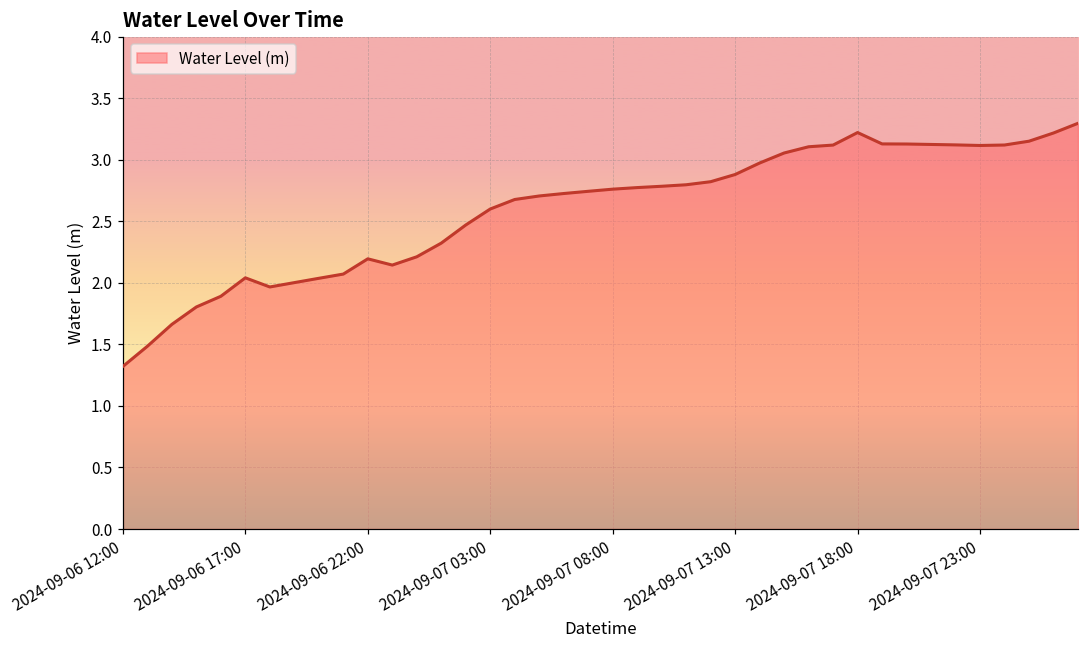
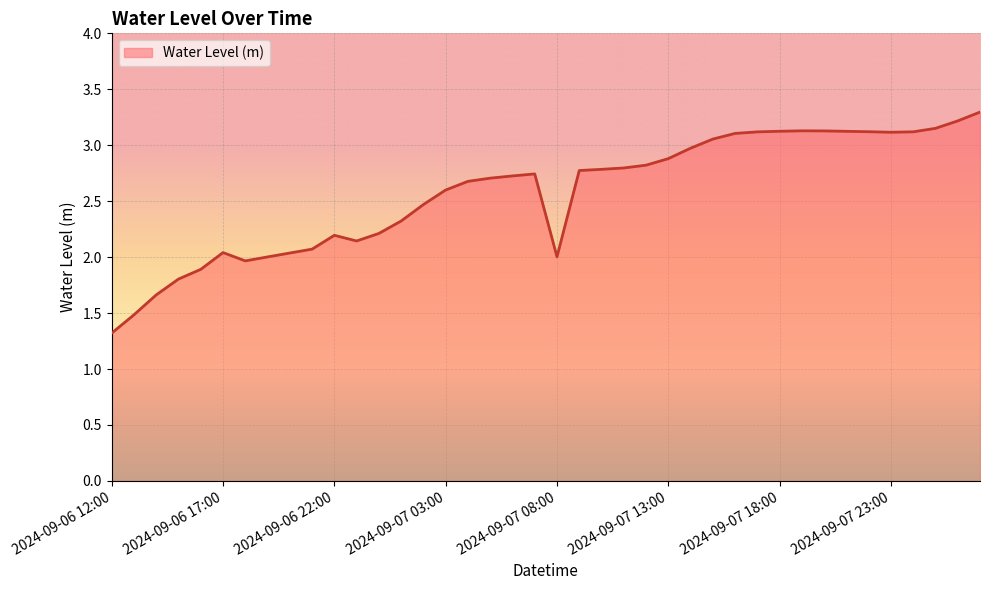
  {
    "2024-09-06 12:00": 1.32,
    "2024-09-06 17:00": 2.04,
    "2024-09-06 22:00": 2.20,
    "2024-09-07 03:00": 2.60,
-   "2024-09-07 08:00": 2.76,
+   "2024-09-07 08:00": 2.00,
    "2024-09-07 13:00": 2.88,
-   "2024-09-07 18:00": 3.22,
+   "2024-09-07 18:00": 3.12,
    "2024-09-07 23:00": 3.12
  }
